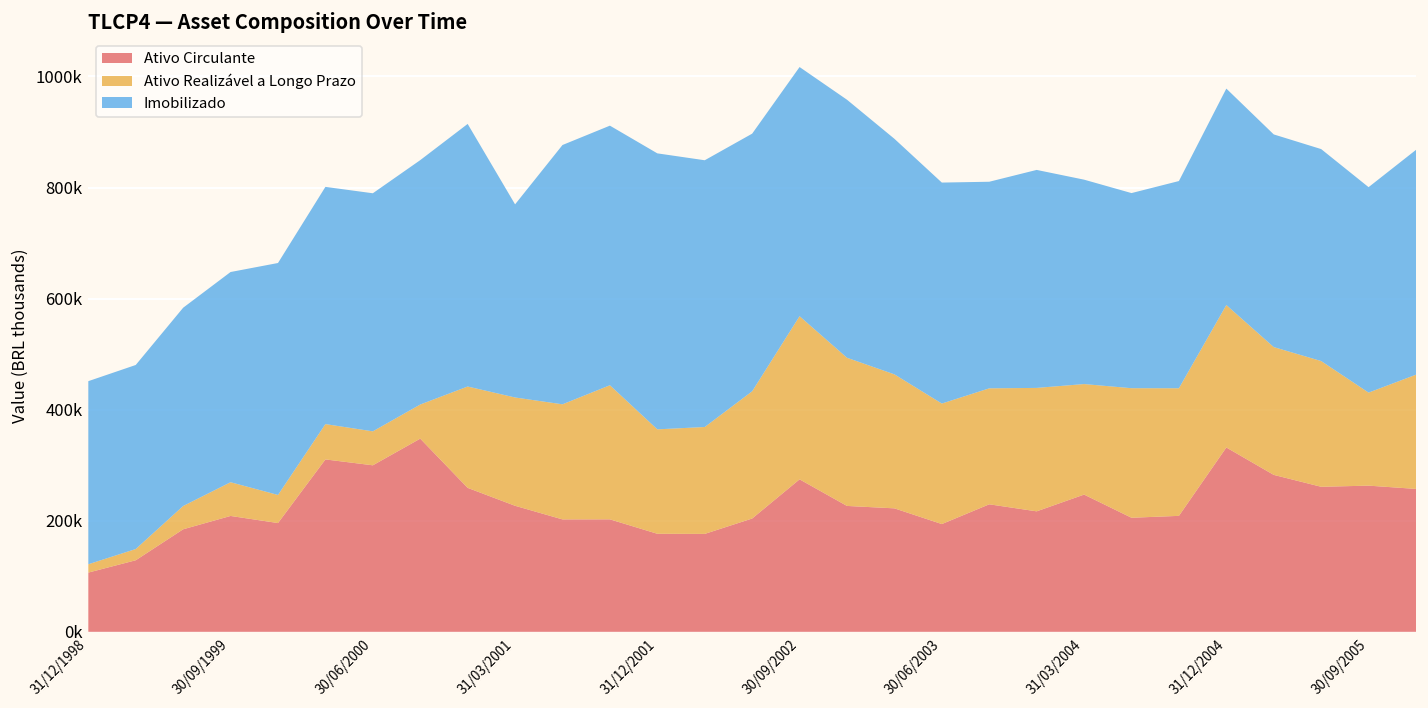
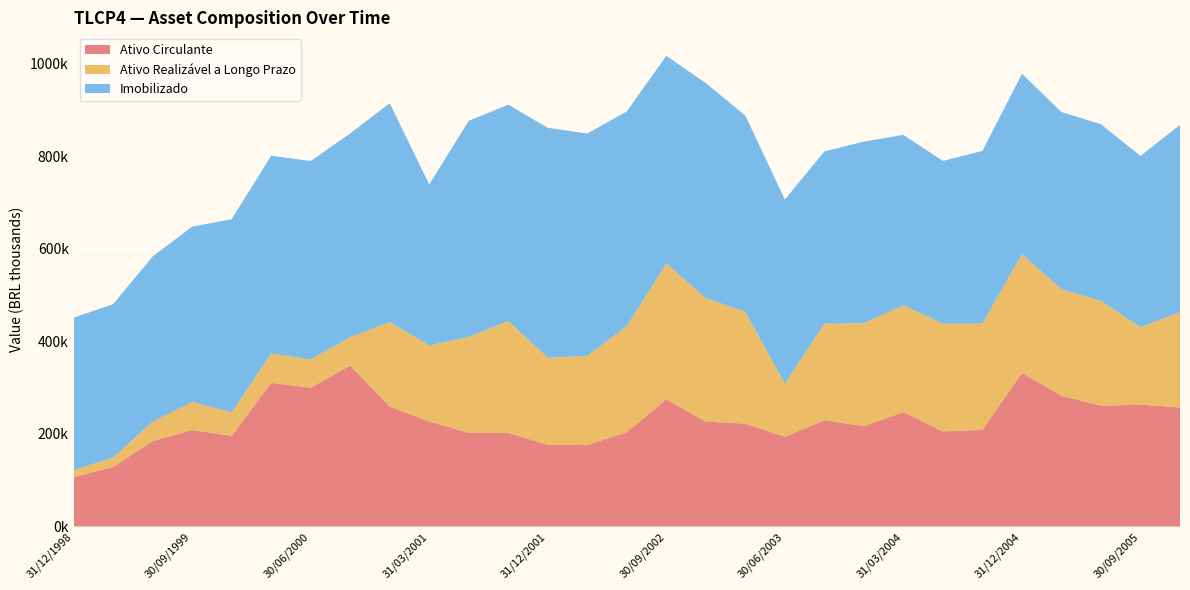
  {
    "Ativo Circulante": {
      "31/12/1998": 110000,
      "30/09/1999": 210000,
      "30/06/2000": 300000,
      "31/03/2001": 230000,
      "31/12/2001": 180000,
      "30/09/2002": 270000,
      "30/06/2003": 190000,
      "31/03/2004": 250000,
      "31/12/2004": 330000,
      "30/09/2005": 260000
    },
    "Ativo Realizável a Longo Prazo": {
      "31/12/1998": 20000,
      "30/09/1999": 60000,
      "30/06/2000": 60000,
-     "31/03/2001": 200000,
+     "31/03/2001": 160000,
      "31/12/2001": 190000,
      "30/09/2002": 290000,
-     "30/06/2003": 220000,
-     "31/03/2004": 200000,
+     "30/06/2003": 110000,
+     "31/03/2004": 230000,
      "31/12/2004": 260000,
      "30/09/2005": 170000
    },
    "Imobilizado": {
      "31/12/1998": 330000,
      "30/09/1999": 380000,
      "30/06/2000": 430000,
      "31/03/2001": 350000,
      "31/12/2001": 500000,
      "30/09/2002": 450000,
      "30/06/2003": 400000,
      "31/03/2004": 370000,
      "31/12/2004": 390000,
      "30/09/2005": 370000
    }
  }
